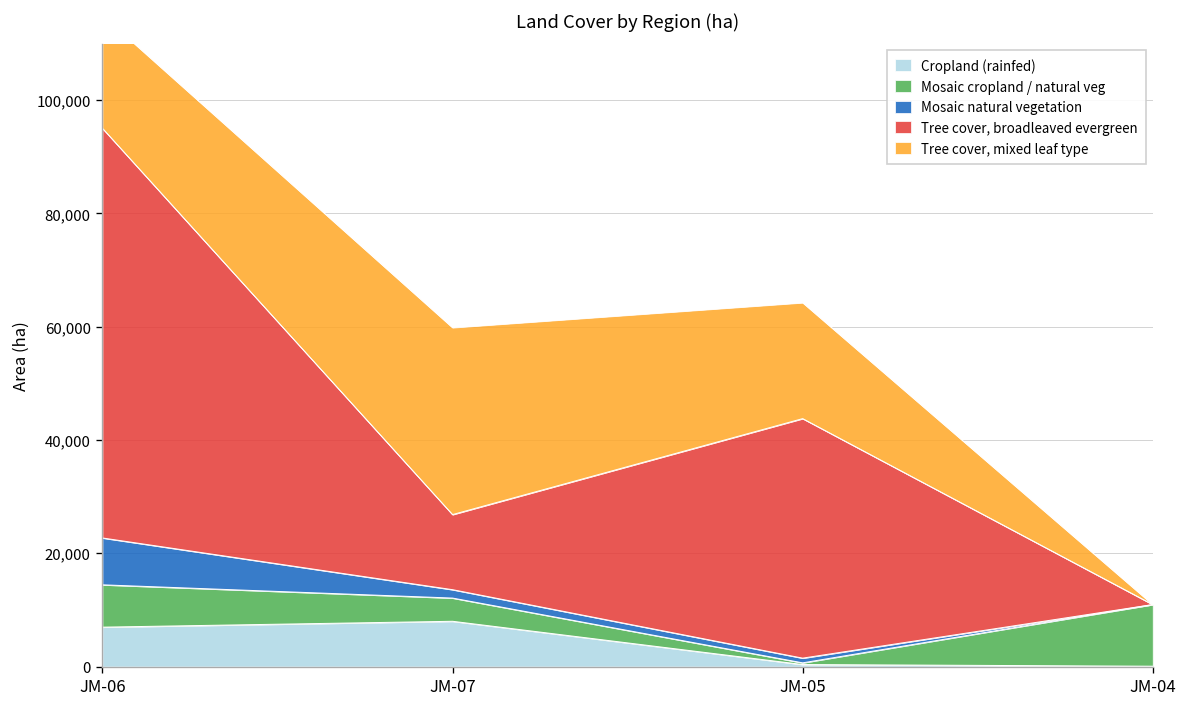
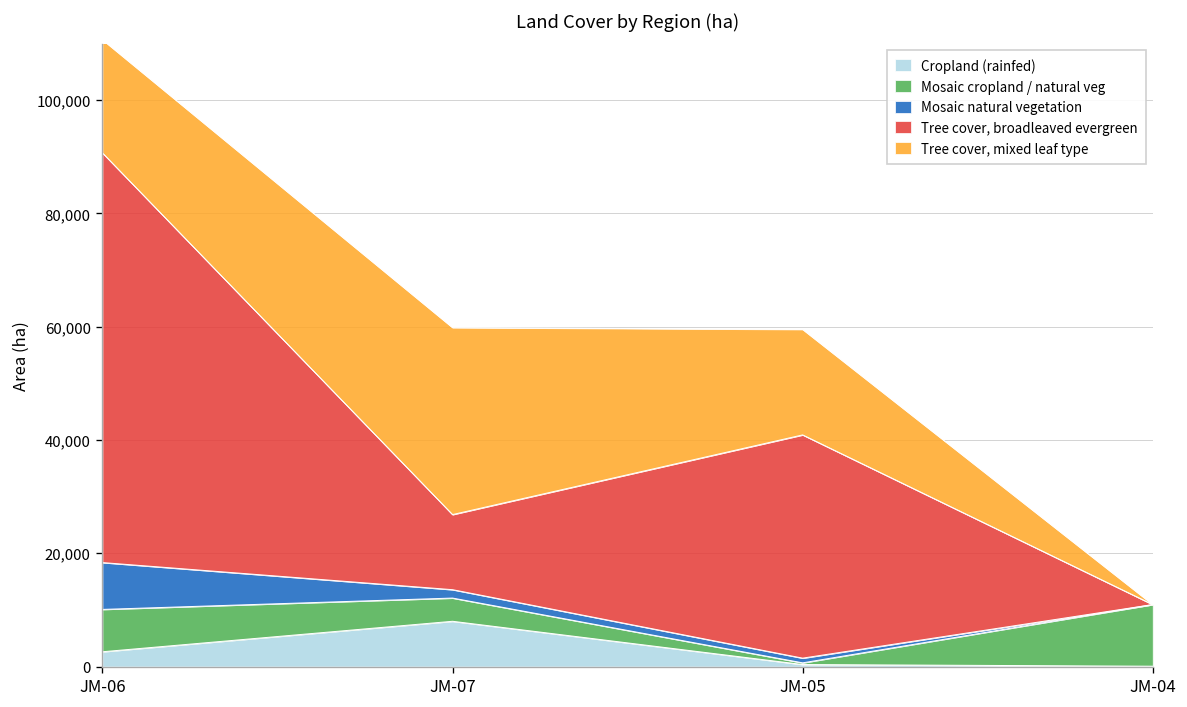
  {
    "Cropland (rainfed)": {
-     "JM-06": "7,000",
+     "JM-06": "3,000",
      "JM-07": "8,000",
      "JM-04": "0"
    },
    "Mosaic cropland / natural veg": {
      "JM-06": "7,000",
      "JM-07": "4,000"
    },
    "Mosaic natural vegetation": {
      "JM-06": "8,000",
      "JM-07": "1,000",
      "JM-05": "1,000"
    },
    "Tree cover, broadleaved evergreen": {
      "JM-06": "72,000",
      "JM-07": "13,000",
-     "JM-05": "42,000"
+     "JM-05": "39,000"
    },
    "Tree cover, mixed leaf type": {
      "JM-07": "33,000",
-     "JM-05": "20,000"
+     "JM-05": "19,000"
    }
  }
